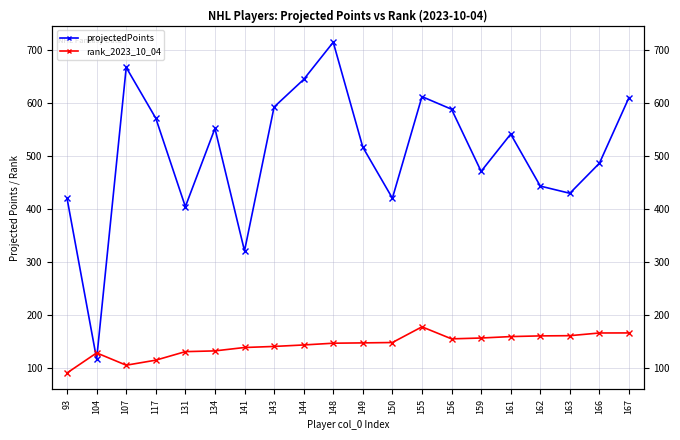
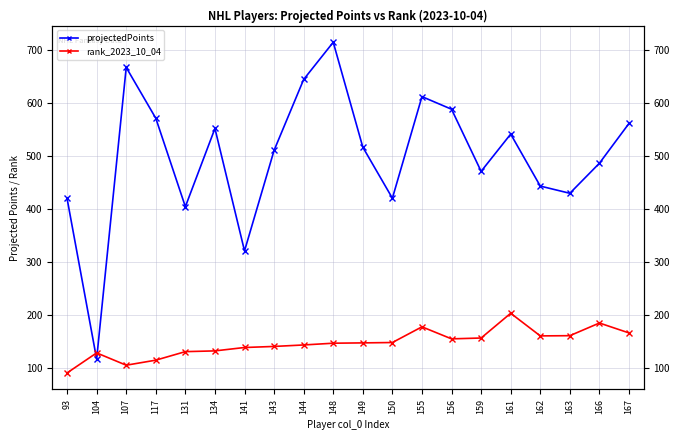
  {
    "projectedPoints": {
      "93": 420,
      "104": 120,
      "107": 670,
      "117": 570,
      "131": 400,
      "134": 550,
      "141": 320,
-     "143": 590,
+     "143": 510,
      "144": 640,
      "148": 710,
      "149": 520,
      "150": 420,
      "155": 610,
      "156": 590,
      "159": 470,
      "161": 540,
      "162": 440,
      "163": 430,
      "166": 490,
-     "167": 610
+     "167": 560
    },
    "rank_2023_10_04": {
      "93": 90,
      "104": 130,
      "107": 110,
      "117": 110,
      "131": 130,
      "134": 130,
      "141": 140,
      "143": 140,
      "144": 140,
      "148": 150,
      "149": 150,
      "150": 150,
      "155": 180,
      "156": 160,
      "159": 160,
-     "161": 160,
+     "161": 200,
      "162": 160,
      "163": 160,
-     "166": 170,
+     "166": 180,
      "167": 170
    }
  }
